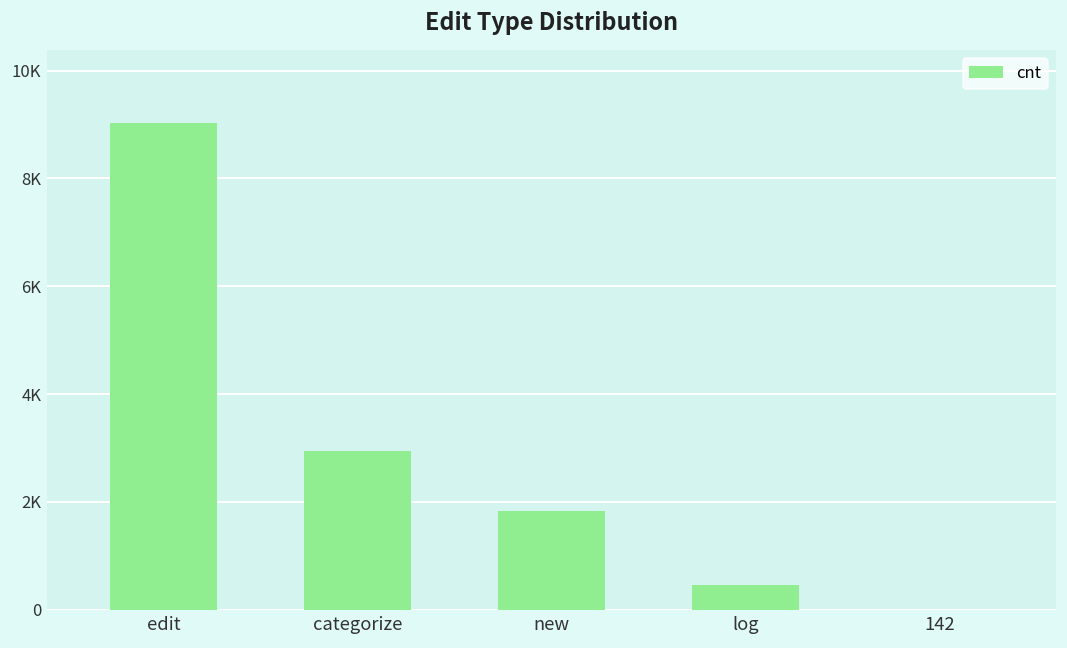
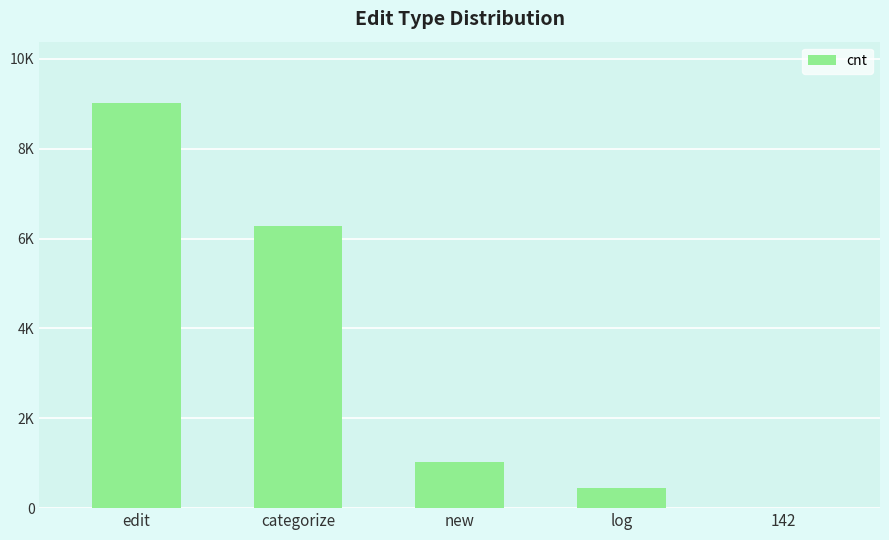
  {
    "edit": 9000,
-   "categorize": 2900,
-   "new": 1800,
+   "categorize": 6300,
+   "new": 1000,
    "log": 500
  }
